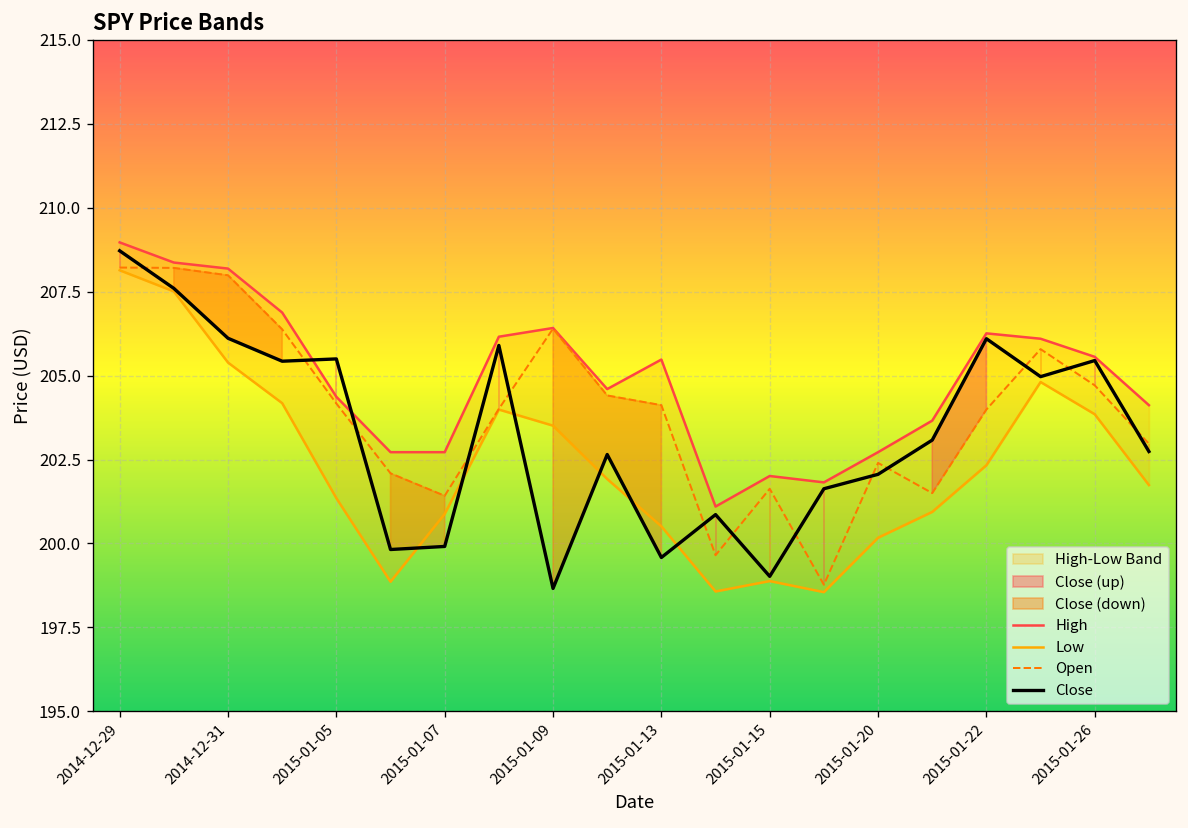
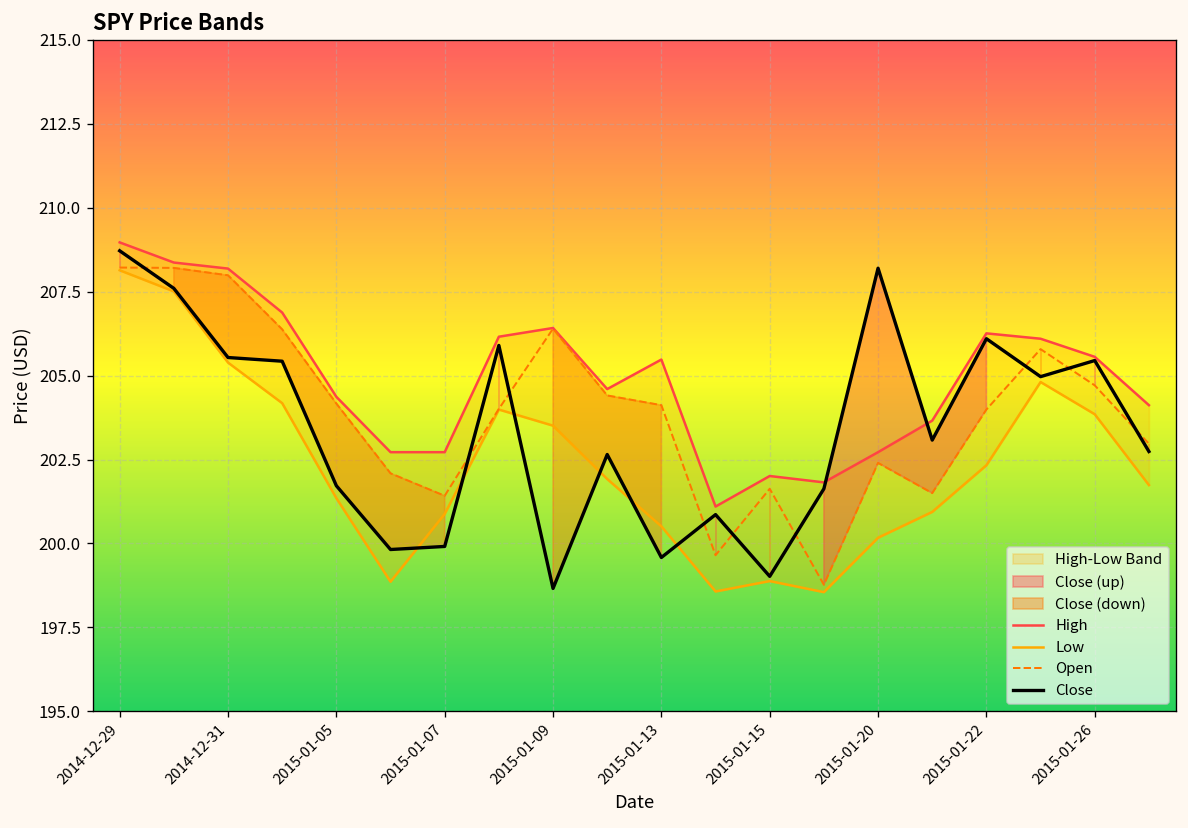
  {
    "Close": {
      "2014-12-29": 208.7,
-     "2014-12-31": 206.1,
-     "2015-01-05": 205.5,
+     "2014-12-31": 205.5,
+     "2015-01-05": 201.7,
      "2015-01-07": 199.9,
      "2015-01-09": 198.7,
      "2015-01-13": 199.6,
      "2015-01-15": 199.0,
-     "2015-01-20": 202.1,
+     "2015-01-20": 208.2,
      "2015-01-22": 206.1,
      "2015-01-26": 205.4
    }
  }
